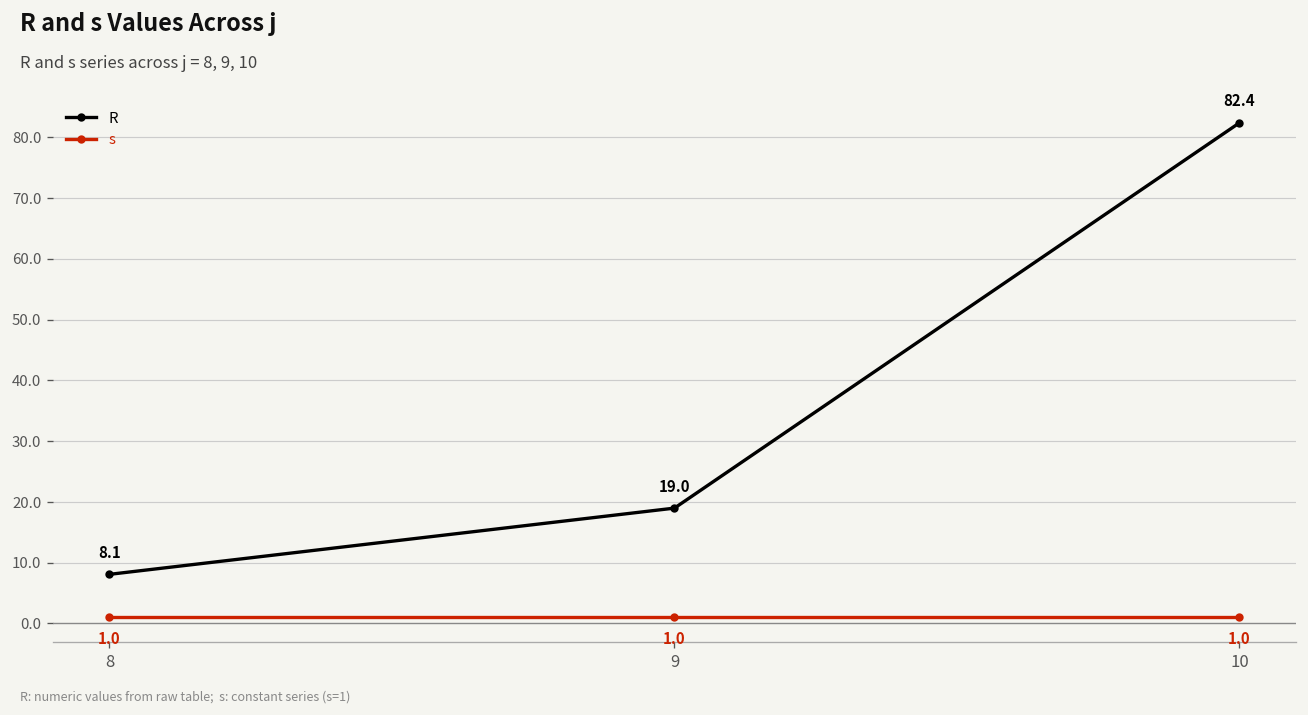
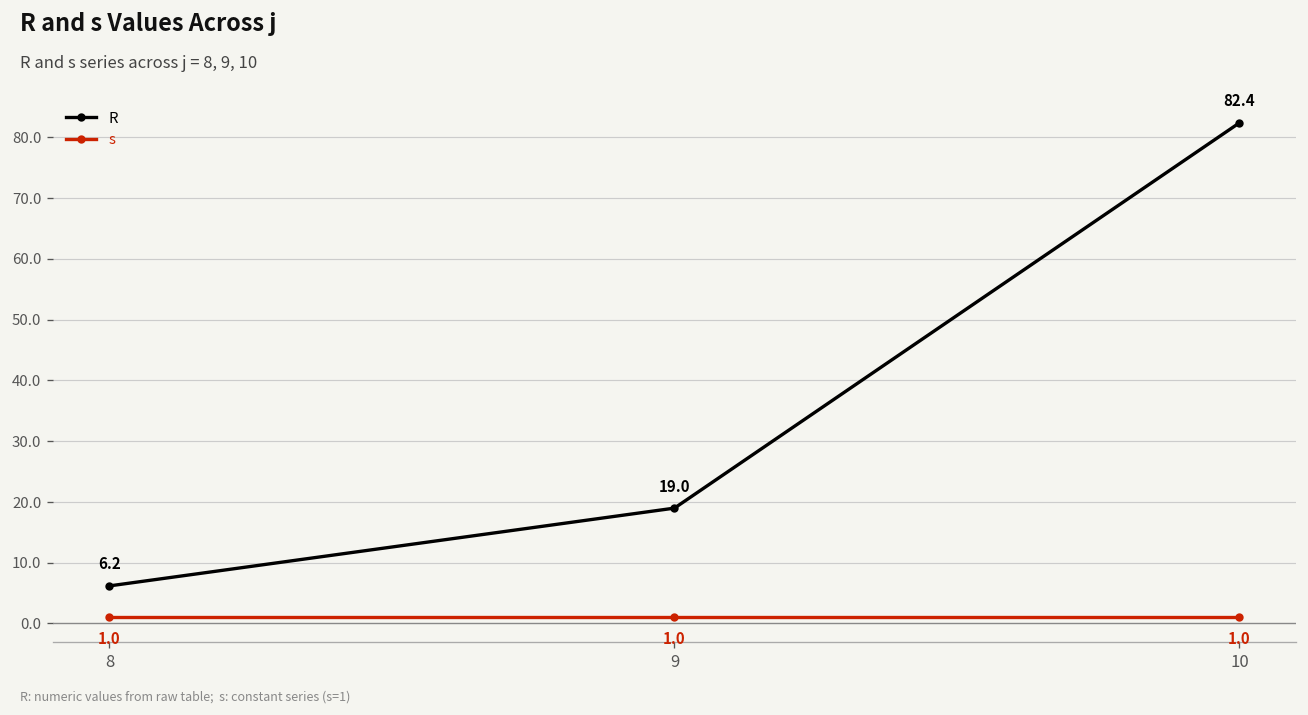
  {
    "R": {
-     "8": 8.1,
+     "8": 6.2,
      "9": 19.0,
      "10": 82.4
    },
    "s": {
      "8": 1.0,
      "9": 1.0,
      "10": 1.0
    }
  }
